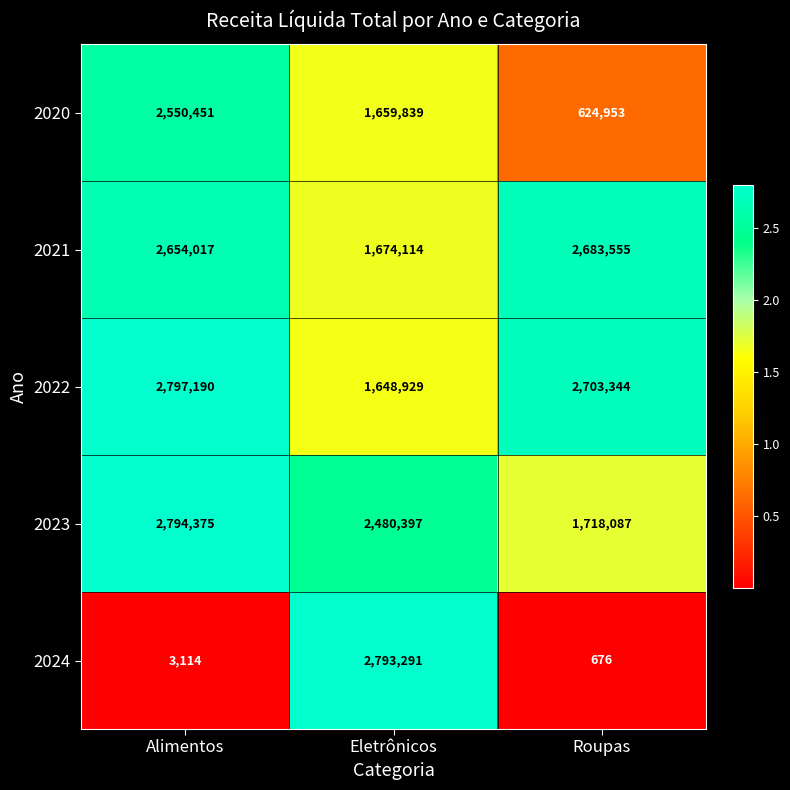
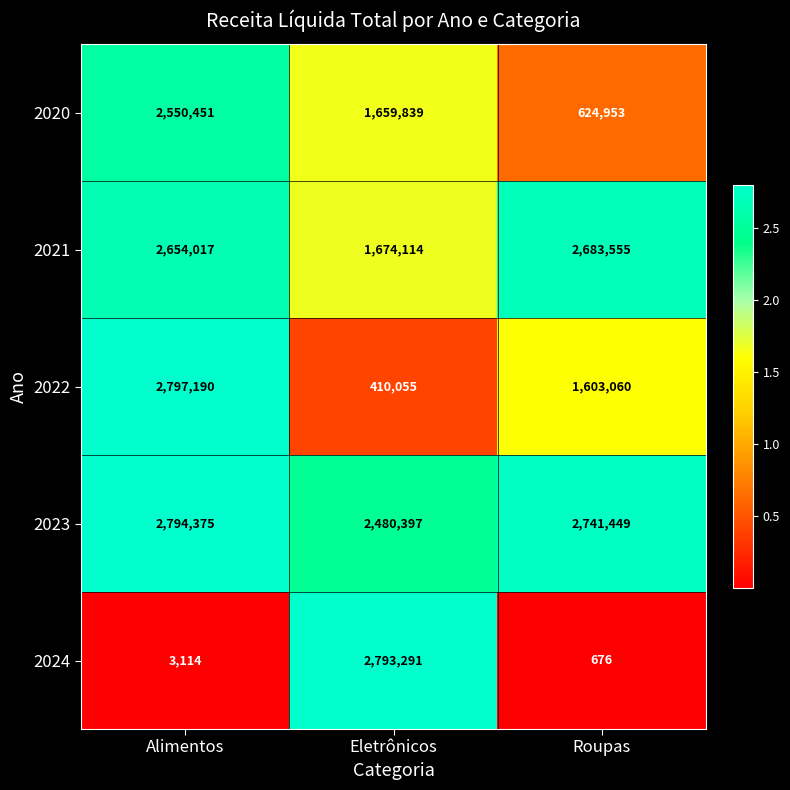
  {
    "2020": {
      "Alimentos": "2,550,451",
      "Eletrônicos": "1,659,839",
      "Roupas": "624,953"
    },
    "2021": {
      "Alimentos": "2,654,017",
      "Eletrônicos": "1,674,114",
      "Roupas": "2,683,555"
    },
    "2022": {
      "Alimentos": "2,797,190",
-     "Eletrônicos": "1,648,929",
-     "Roupas": "2,703,344"
+     "Eletrônicos": "410,055",
+     "Roupas": "1,603,060"
    },
    "2023": {
      "Alimentos": "2,794,375",
      "Eletrônicos": "2,480,397",
-     "Roupas": "1,718,087"
+     "Roupas": "2,741,449"
    },
    "2024": {
      "Alimentos": "3,114",
      "Eletrônicos": "2,793,291",
      "Roupas": "676"
    }
  }
